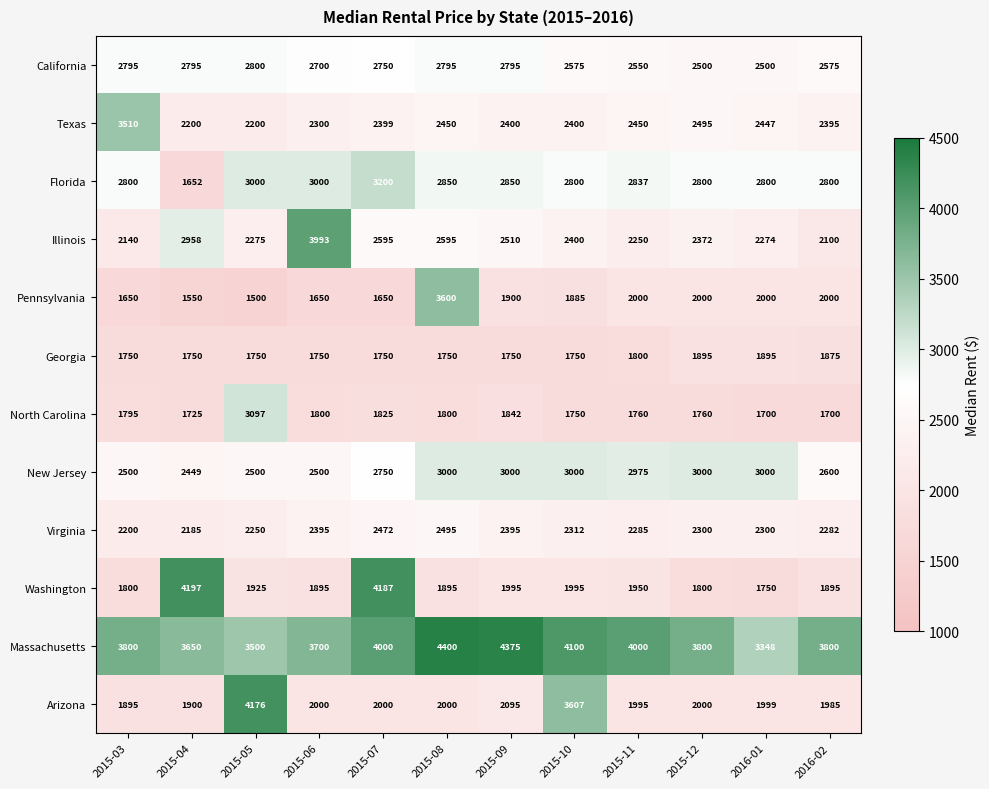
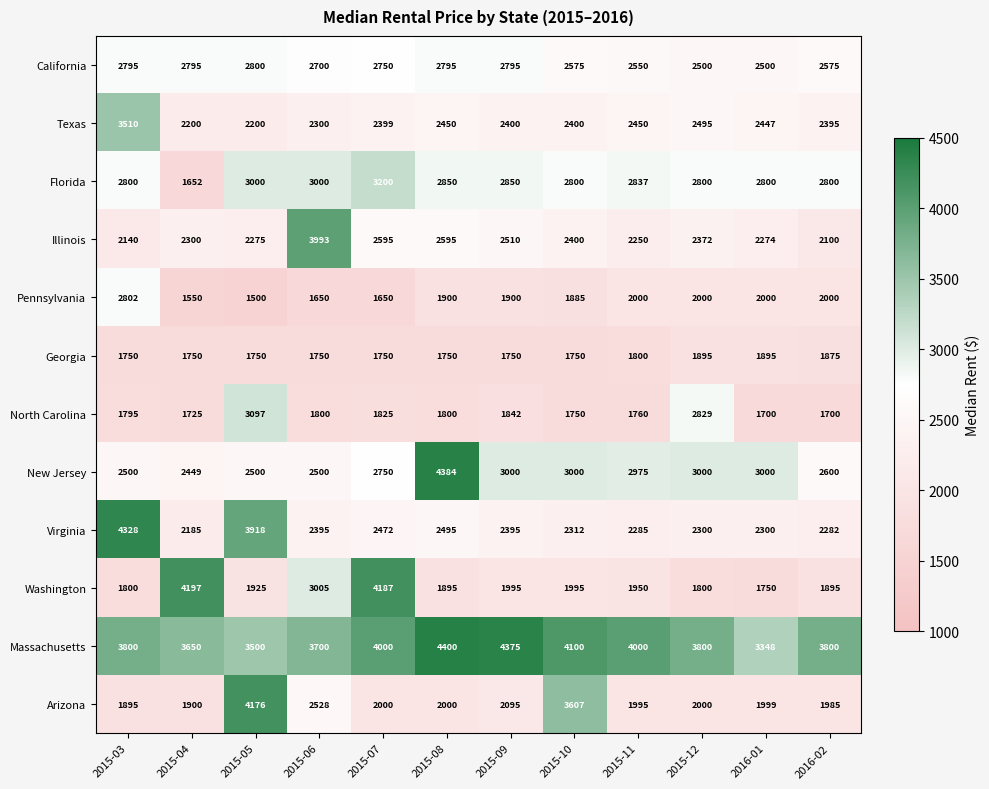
  {
    "California": {
      "2015-03": 2795,
      "2015-04": 2795,
      "2015-05": 2800,
      "2015-06": 2700,
      "2015-07": 2750,
      "2015-08": 2795,
      "2015-09": 2795,
      "2015-10": 2575,
      "2015-11": 2550,
      "2015-12": 2500,
      "2016-01": 2500,
      "2016-02": 2575
    },
    "Texas": {
      "2015-03": 3510,
      "2015-04": 2200,
      "2015-05": 2200,
      "2015-06": 2300,
      "2015-07": 2399,
      "2015-08": 2450,
      "2015-09": 2400,
      "2015-10": 2400,
      "2015-11": 2450,
      "2015-12": 2495,
      "2016-01": 2447,
      "2016-02": 2395
    },
    "Florida": {
      "2015-03": 2800,
      "2015-04": 1652,
      "2015-05": 3000,
      "2015-06": 3000,
      "2015-07": 3200,
      "2015-08": 2850,
      "2015-09": 2850,
      "2015-10": 2800,
      "2015-11": 2837,
      "2015-12": 2800,
      "2016-01": 2800,
      "2016-02": 2800
    },
    "Illinois": {
      "2015-03": 2140,
-     "2015-04": 2958,
+     "2015-04": 2300,
      "2015-05": 2275,
      "2015-06": 3993,
      "2015-07": 2595,
      "2015-08": 2595,
      "2015-09": 2510,
      "2015-10": 2400,
      "2015-11": 2250,
      "2015-12": 2372,
      "2016-01": 2274,
      "2016-02": 2100
    },
    "Pennsylvania": {
-     "2015-03": 1650,
+     "2015-03": 2802,
      "2015-04": 1550,
      "2015-05": 1500,
      "2015-06": 1650,
      "2015-07": 1650,
-     "2015-08": 3600,
+     "2015-08": 1900,
      "2015-09": 1900,
      "2015-10": 1885,
      "2015-11": 2000,
      "2015-12": 2000,
      "2016-01": 2000,
      "2016-02": 2000
    },
    "Georgia": {
      "2015-03": 1750,
      "2015-04": 1750,
      "2015-05": 1750,
      "2015-06": 1750,
      "2015-07": 1750,
      "2015-08": 1750,
      "2015-09": 1750,
      "2015-10": 1750,
      "2015-11": 1800,
      "2015-12": 1895,
      "2016-01": 1895,
      "2016-02": 1875
    },
    "North Carolina": {
      "2015-03": 1795,
      "2015-04": 1725,
      "2015-05": 3097,
      "2015-06": 1800,
      "2015-07": 1825,
      "2015-08": 1800,
      "2015-09": 1842,
      "2015-10": 1750,
      "2015-11": 1760,
-     "2015-12": 1760,
+     "2015-12": 2829,
      "2016-01": 1700,
      "2016-02": 1700
    },
    "New Jersey": {
      "2015-03": 2500,
      "2015-04": 2449,
      "2015-05": 2500,
      "2015-06": 2500,
      "2015-07": 2750,
-     "2015-08": 3000,
+     "2015-08": 4384,
      "2015-09": 3000,
      "2015-10": 3000,
      "2015-11": 2975,
      "2015-12": 3000,
      "2016-01": 3000,
      "2016-02": 2600
    },
    "Virginia": {
-     "2015-03": 2200,
+     "2015-03": 4328,
      "2015-04": 2185,
-     "2015-05": 2250,
+     "2015-05": 3918,
      "2015-06": 2395,
      "2015-07": 2472,
      "2015-08": 2495,
      "2015-09": 2395,
      "2015-10": 2312,
      "2015-11": 2285,
      "2015-12": 2300,
      "2016-01": 2300,
      "2016-02": 2282
    },
    "Washington": {
      "2015-03": 1800,
      "2015-04": 4197,
      "2015-05": 1925,
-     "2015-06": 1895,
+     "2015-06": 3005,
      "2015-07": 4187,
      "2015-08": 1895,
      "2015-09": 1995,
      "2015-10": 1995,
      "2015-11": 1950,
      "2015-12": 1800,
      "2016-01": 1750,
      "2016-02": 1895
    },
    "Massachusetts": {
      "2015-03": 3800,
      "2015-04": 3650,
      "2015-05": 3500,
      "2015-06": 3700,
      "2015-07": 4000,
      "2015-08": 4400,
      "2015-09": 4375,
      "2015-10": 4100,
      "2015-11": 4000,
      "2015-12": 3800,
      "2016-01": 3348,
      "2016-02": 3800
    },
    "Arizona": {
      "2015-03": 1895,
      "2015-04": 1900,
      "2015-05": 4176,
-     "2015-06": 2000,
+     "2015-06": 2528,
      "2015-07": 2000,
      "2015-08": 2000,
      "2015-09": 2095,
      "2015-10": 3607,
      "2015-11": 1995,
      "2015-12": 2000,
      "2016-01": 1999,
      "2016-02": 1985
    }
  }
